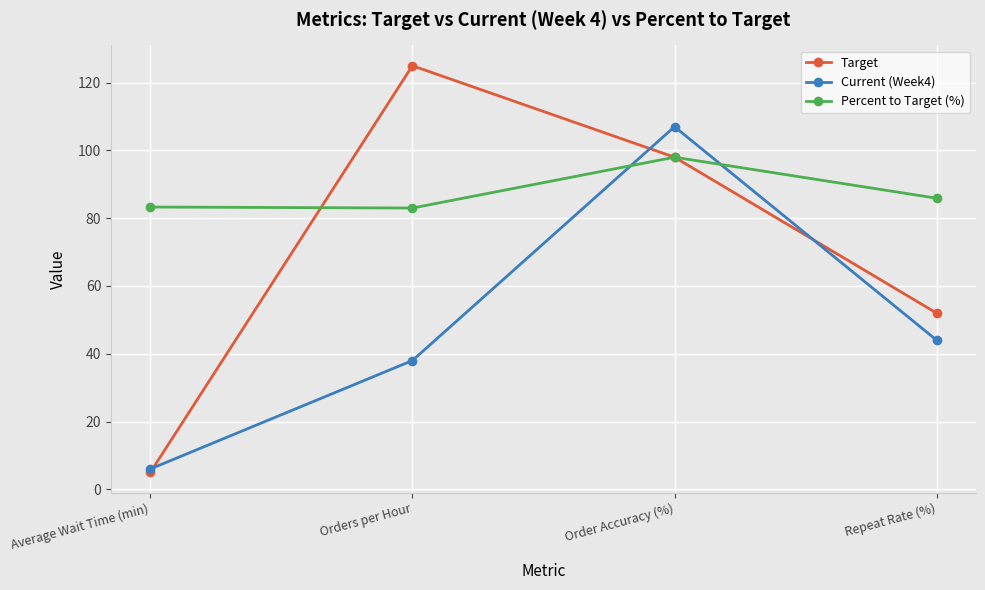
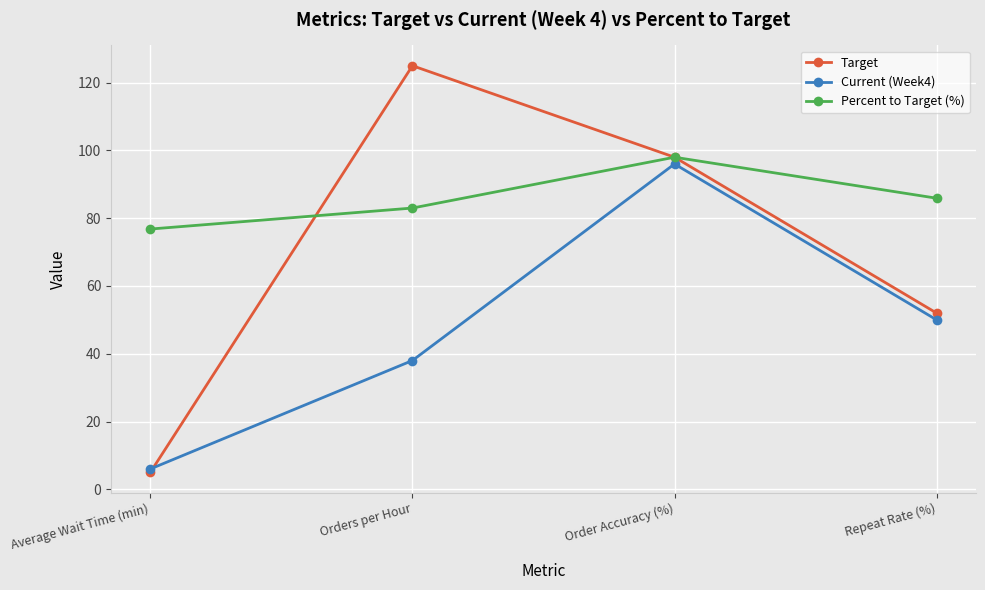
  {
    "Target": {
      "Average Wait Time (min)": 5,
      "Orders per Hour": 125,
      "Repeat Rate (%)": 52
    },
    "Current (Week4)": {
      "Average Wait Time (min)": 6,
      "Orders per Hour": 38,
-     "Order Accuracy (%)": 107,
-     "Repeat Rate (%)": 44
+     "Order Accuracy (%)": 96,
+     "Repeat Rate (%)": 50
    },
    "Percent to Target (%)": {
-     "Average Wait Time (min)": 83,
+     "Average Wait Time (min)": 77,
      "Orders per Hour": 83,
      "Repeat Rate (%)": 86
    }
  }
